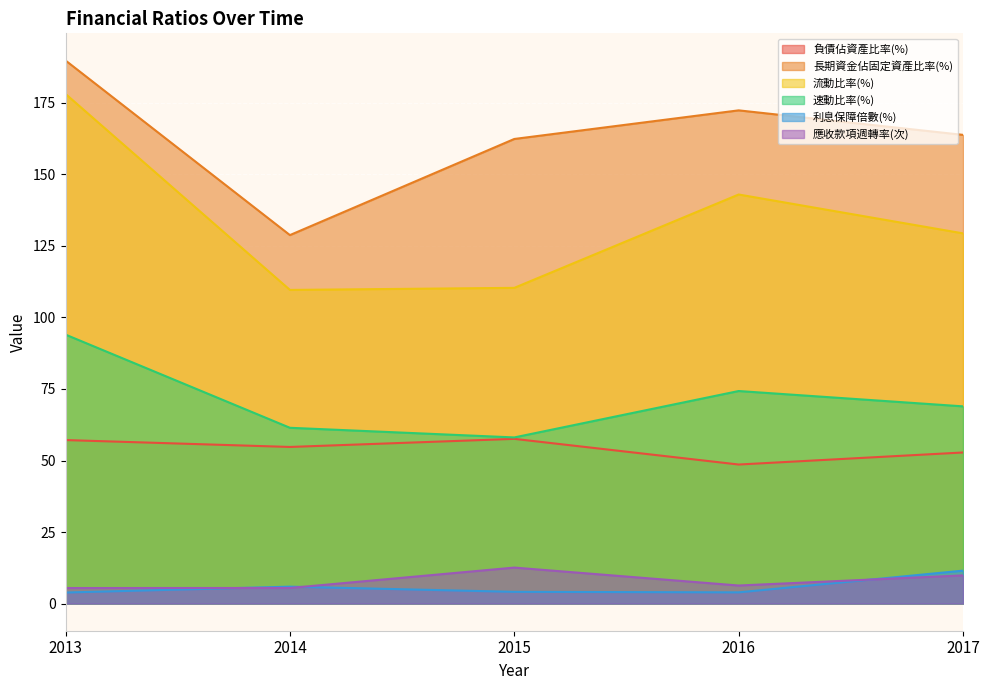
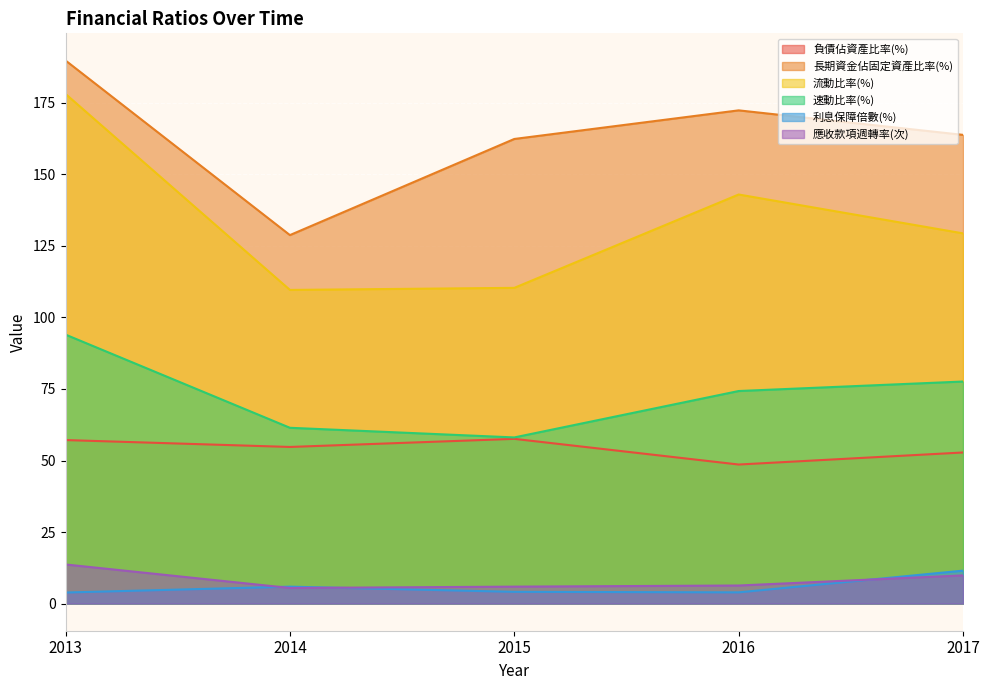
  {
    "流動比率(%)": {
      "2013": 178,
      "2014": 110,
      "2015": 110,
      "2016": 143,
      "2017": 129
    },
    "速動比率(%)": {
      "2013": 94,
      "2014": 61,
      "2016": 74,
-     "2017": 69
+     "2017": 78
    },
    "利息保障倍數(%)": {
      "2013": 4,
      "2015": 4,
      "2016": 4,
      "2017": 12
    },
    "應收款項週轉率(次)": {
-     "2013": 5,
-     "2015": 13,
+     "2013": 14,
+     "2015": 6,
      "2016": 6,
      "2017": 10
    }
  }
